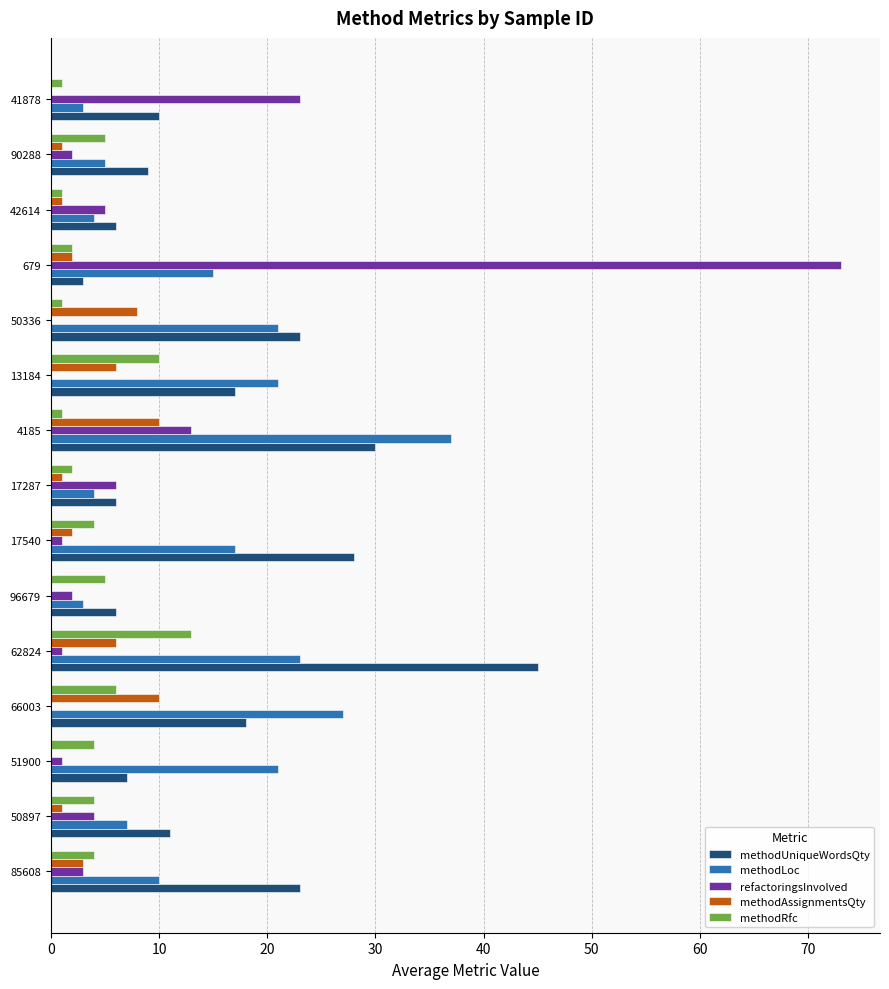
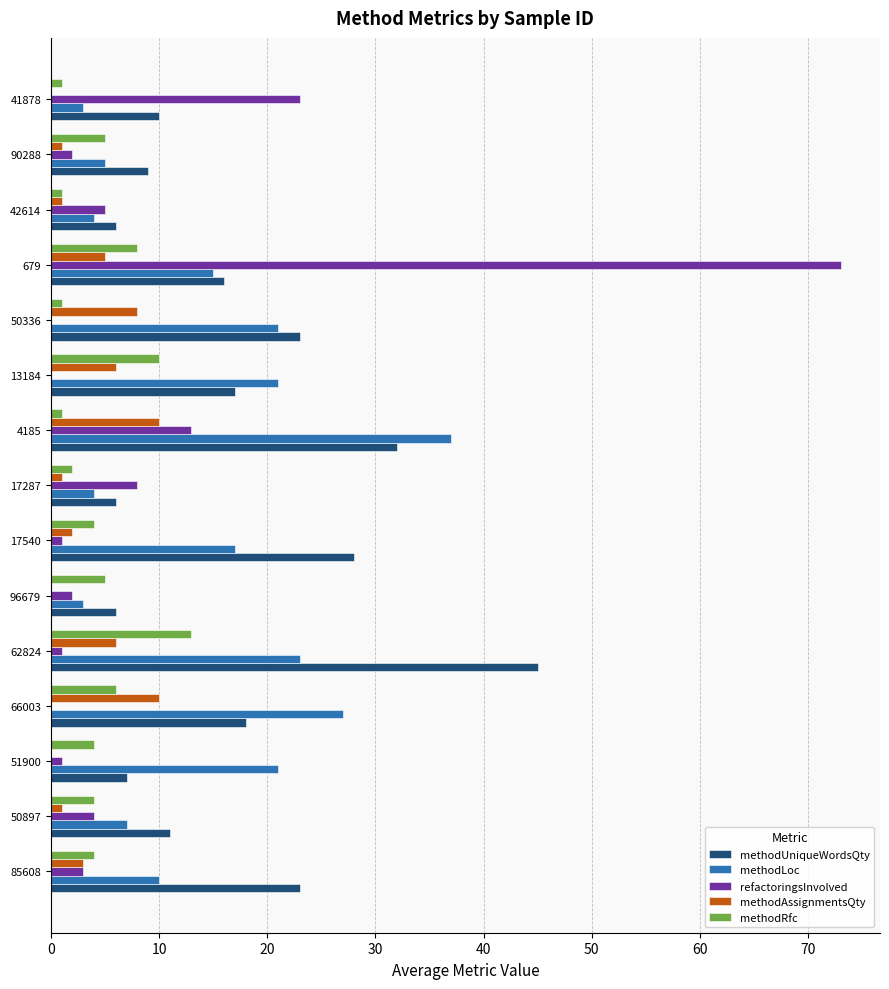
  {
    "methodUniqueWordsQty": {
      "41878": 10,
      "90288": 9,
      "42614": 6,
-     "679": 3,
+     "679": 16,
      "50336": 23,
      "13184": 17,
-     "4185": 30,
+     "4185": 32,
      "17287": 6,
      "17540": 28,
      "96679": 6,
      "62824": 45,
      "66003": 18,
      "51900": 7,
      "50897": 11,
      "85608": 23
    },
    "methodLoc": {
      "41878": 3,
      "90288": 5,
      "42614": 4,
      "679": 15,
      "50336": 21,
      "13184": 21,
      "4185": 37,
      "17287": 4,
      "17540": 17,
      "96679": 3,
      "62824": 23,
      "66003": 27,
      "51900": 21,
      "50897": 7,
      "85608": 10
    },
    "refactoringsInvolved": {
      "41878": 23,
      "90288": 2,
      "42614": 5,
      "679": 73,
      "50336": 0,
      "13184": 0,
      "4185": 13,
-     "17287": 6,
+     "17287": 8,
      "17540": 1,
      "96679": 2,
      "62824": 1,
      "66003": 0,
      "51900": 1,
      "50897": 4,
      "85608": 3
    },
    "methodAssignmentsQty": {
      "41878": 0,
      "90288": 1,
      "42614": 1,
-     "679": 2,
+     "679": 5,
      "50336": 8,
      "13184": 6,
      "4185": 10,
      "17287": 1,
      "17540": 2,
      "96679": 0,
      "62824": 6,
      "66003": 10,
      "51900": 0,
      "50897": 1,
      "85608": 3
    },
    "methodRfc": {
      "41878": 1,
      "90288": 5,
      "42614": 1,
-     "679": 2,
+     "679": 8,
      "50336": 1,
      "13184": 10,
      "4185": 1,
      "17287": 2,
      "17540": 4,
      "96679": 5,
      "62824": 13,
      "66003": 6,
      "51900": 4,
      "50897": 4,
      "85608": 4
    }
  }
